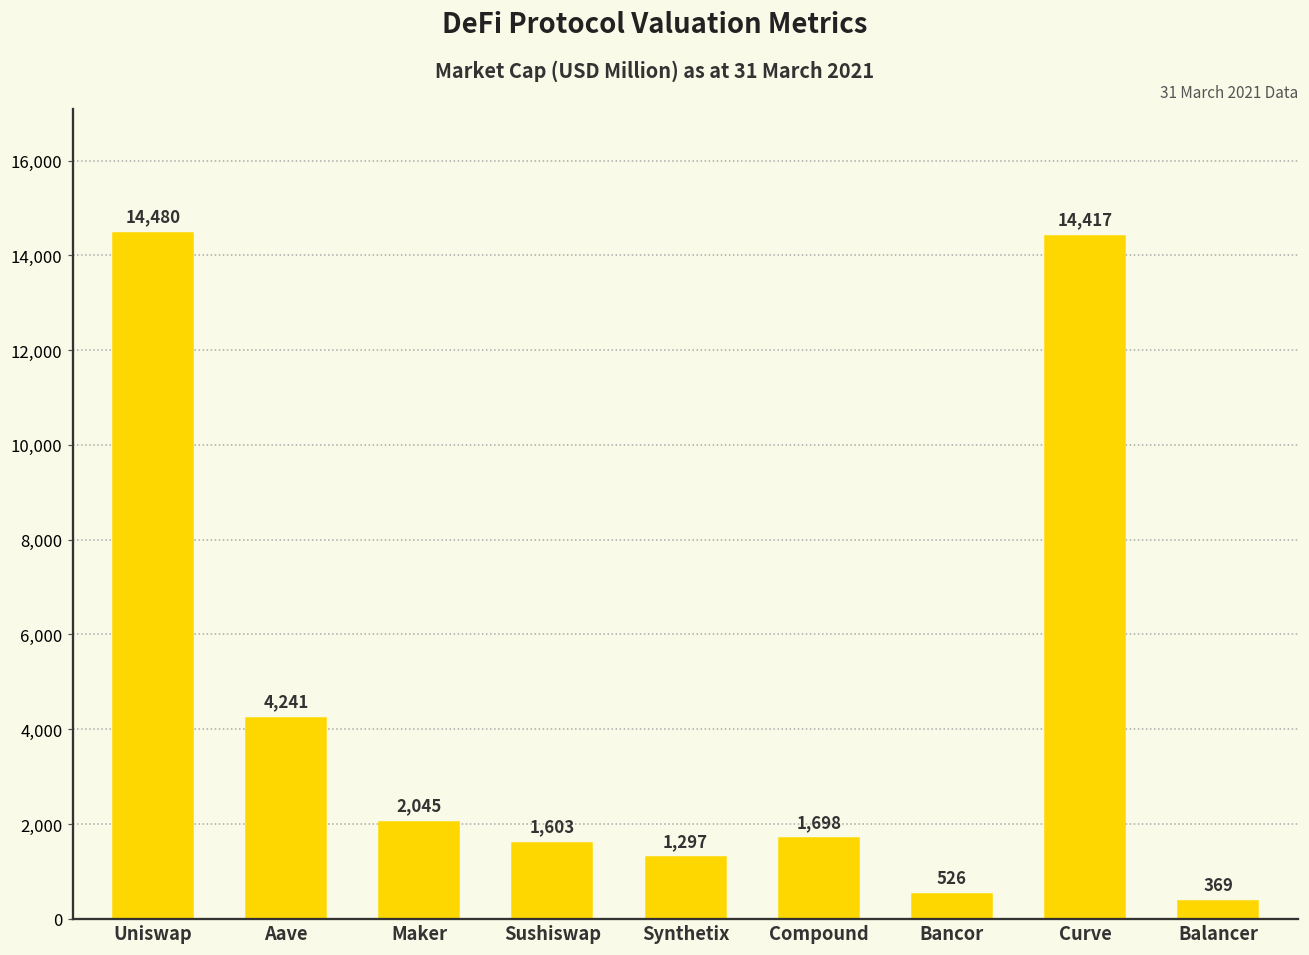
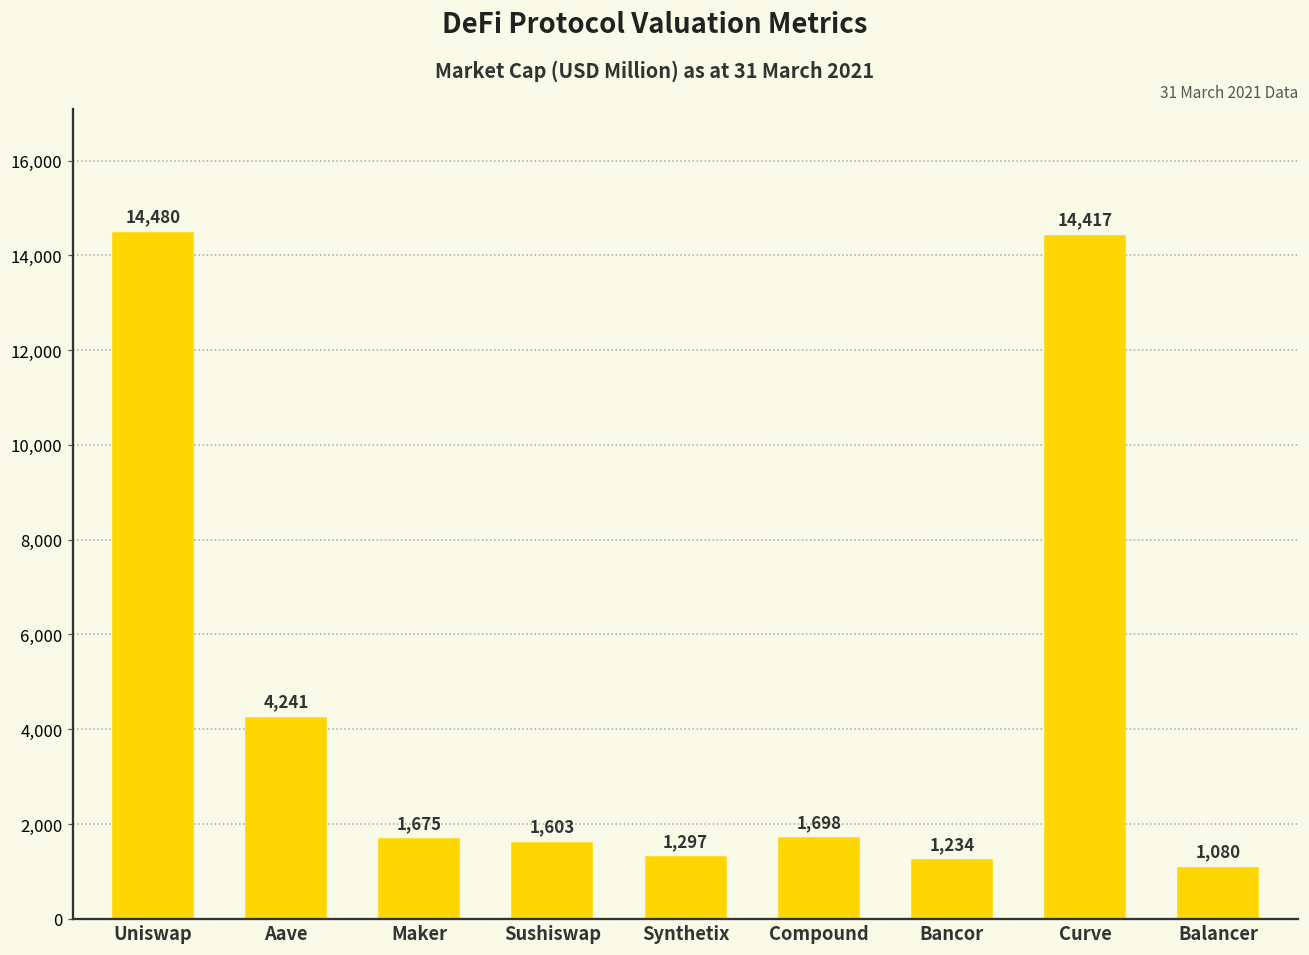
  {
    "Uniswap": "14,480",
    "Aave": "4,241",
-   "Maker": "2,045",
+   "Maker": "1,675",
    "Sushiswap": "1,603",
    "Synthetix": "1,297",
    "Compound": "1,698",
-   "Bancor": "526",
+   "Bancor": "1,234",
    "Curve": "14,417",
-   "Balancer": "369"
+   "Balancer": "1,080"
  }
